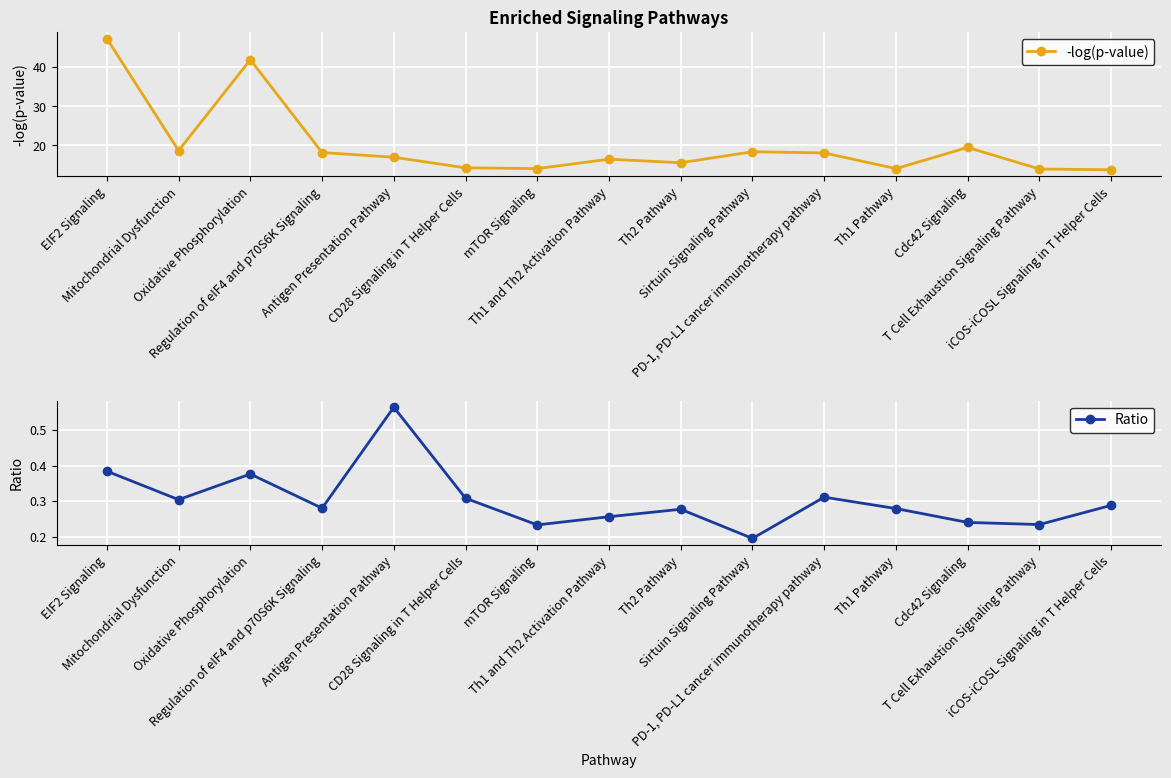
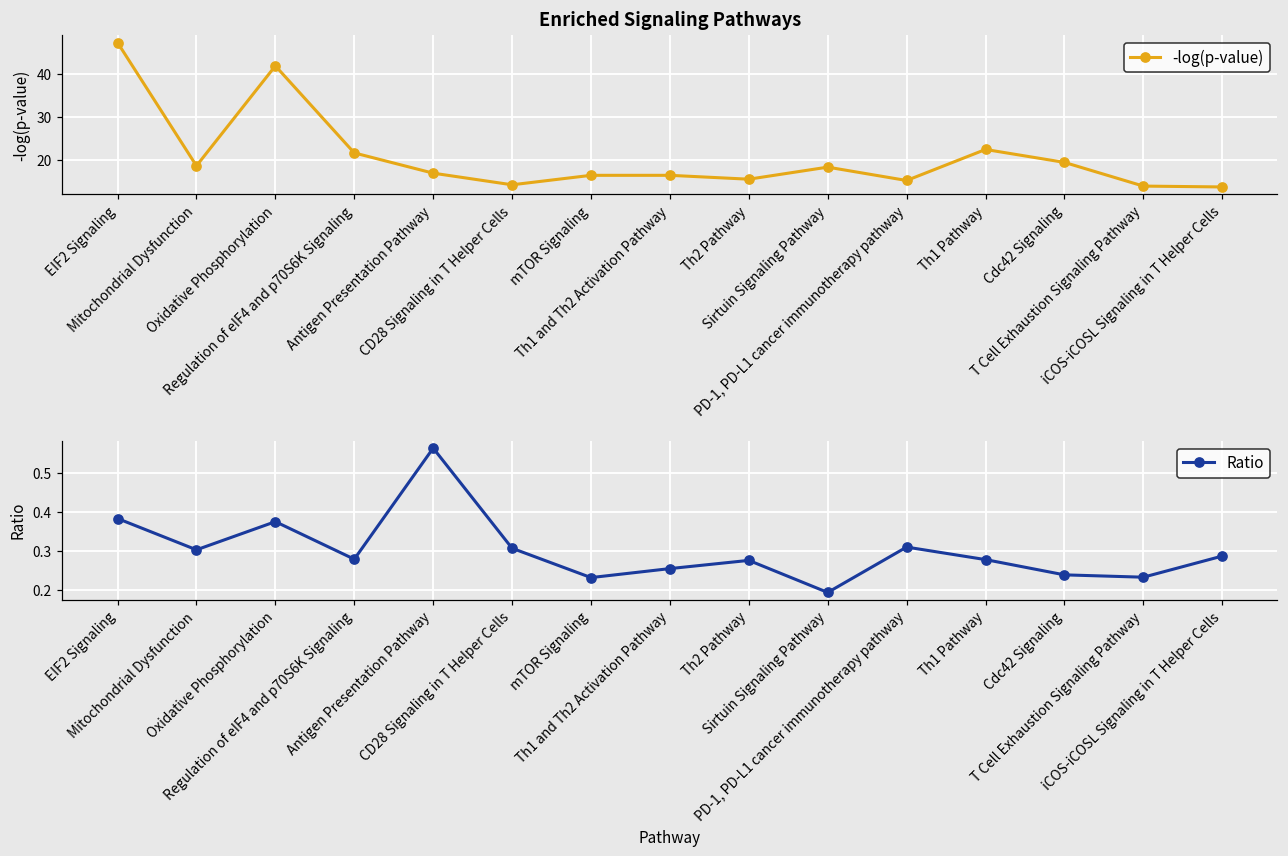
  {
    "Enriched Signaling Pathways": {
      "EIF2 Signaling": 47,
      "Mitochondrial Dysfunction": 19,
      "Oxidative Phosphorylation": 42,
-     "Regulation of eIF4 and p70S6K Signaling": 18,
+     "Regulation of eIF4 and p70S6K Signaling": 22,
      "Antigen Presentation Pathway": 17,
      "CD28 Signaling in T Helper Cells": 14,
-     "mTOR Signaling": 14,
+     "mTOR Signaling": 17,
      "Th1 and Th2 Activation Pathway": 17,
      "Th2 Pathway": 16,
      "Sirtuin Signaling Pathway": 18,
-     "PD-1, PD-L1 cancer immunotherapy pathway": 18,
-     "Th1 Pathway": 14,
+     "PD-1, PD-L1 cancer immunotherapy pathway": 15,
+     "Th1 Pathway": 23,
      "Cdc42 Signaling": 20,
      "T Cell Exhaustion Signaling Pathway": 14,
      "iCOS-iCOSL Signaling in T Helper Cells": 14
    }
  }
